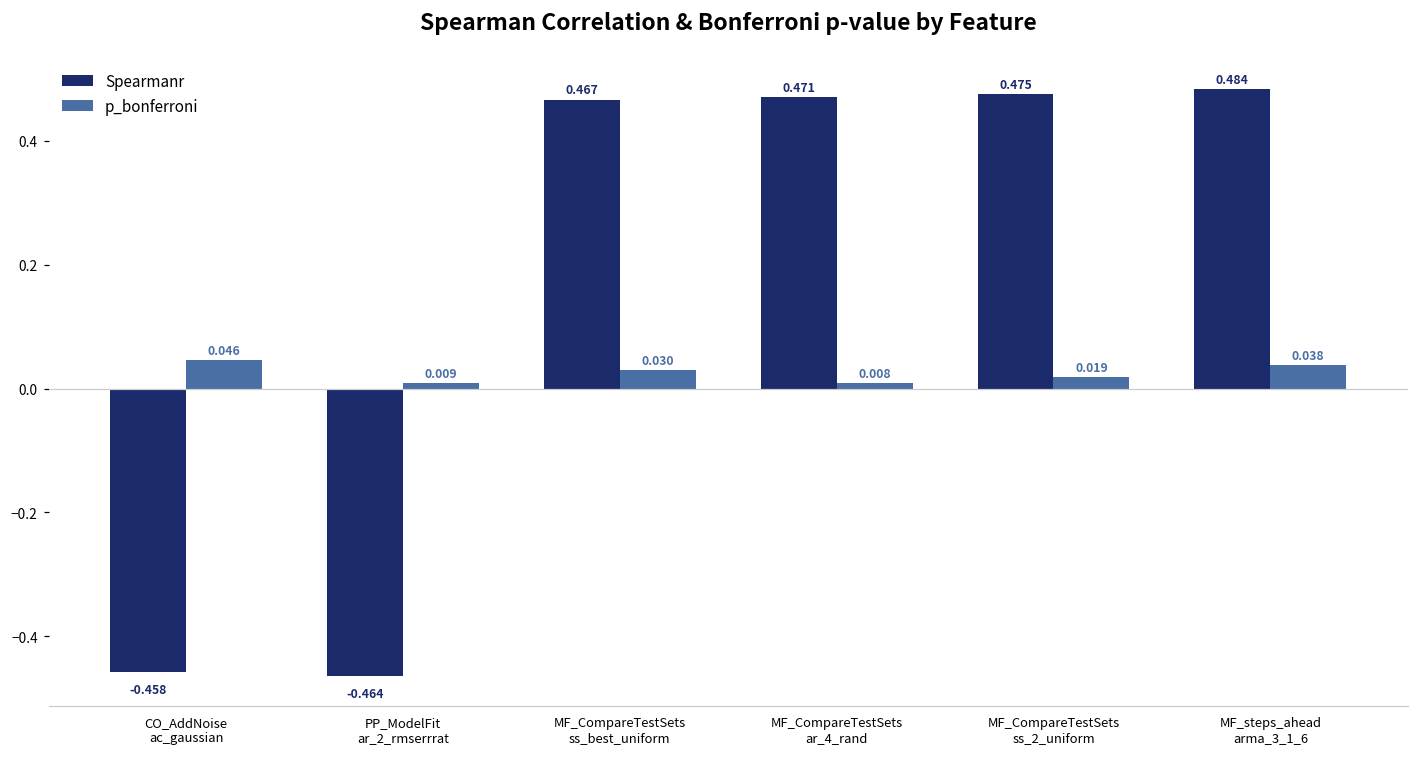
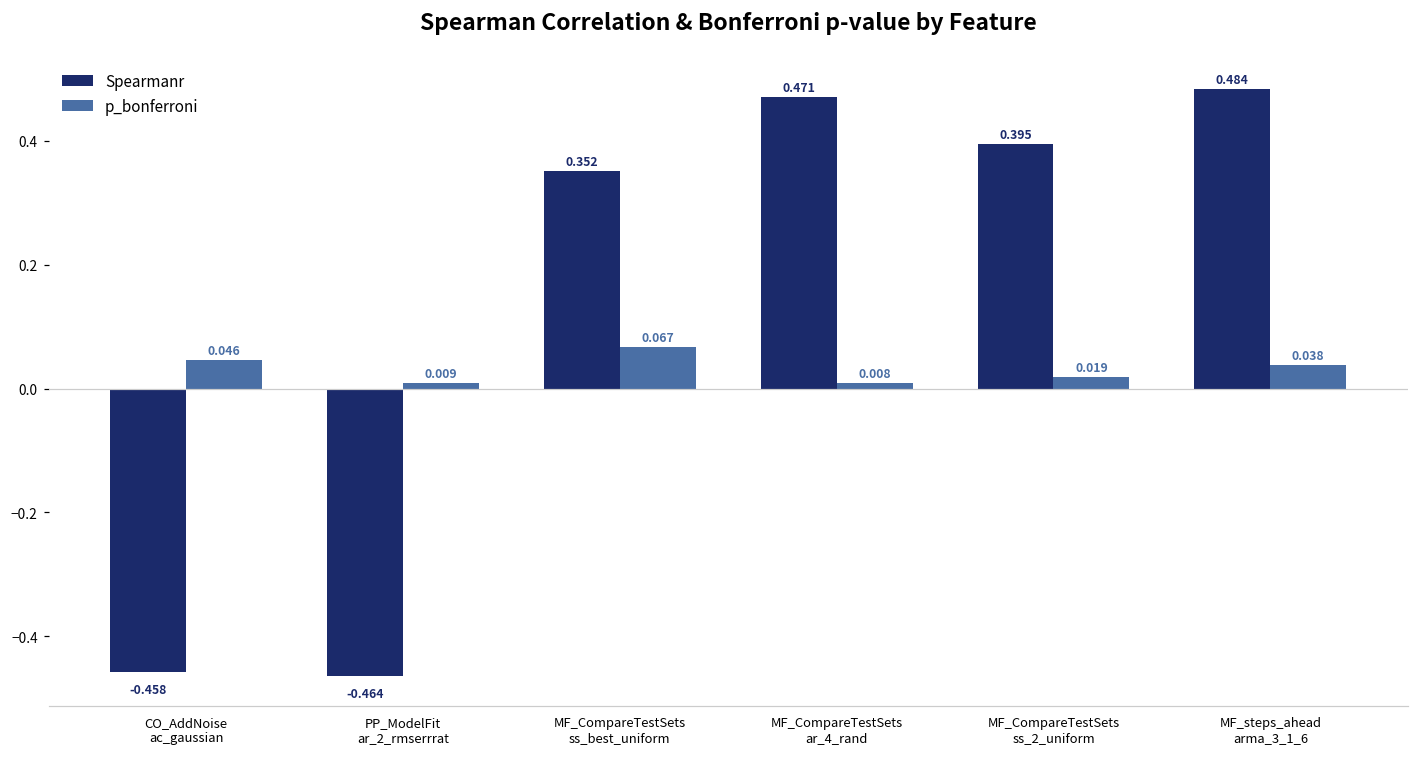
  {
    "Spearmanr": {
      "CO_AddNoise ac_gaussian": -0.458,
      "PP_ModelFit ar_2_rmserrrat": -0.464,
-     "MF_CompareTestSets ss_best_uniform": 0.467,
+     "MF_CompareTestSets ss_best_uniform": 0.352,
      "MF_CompareTestSets ar_4_rand": 0.471,
-     "MF_CompareTestSets ss_2_uniform": 0.475,
+     "MF_CompareTestSets ss_2_uniform": 0.395,
      "MF_steps_ahead arma_3_1_6": 0.484
    },
    "p_bonferroni": {
      "CO_AddNoise ac_gaussian": 0.046,
      "PP_ModelFit ar_2_rmserrrat": 0.009,
-     "MF_CompareTestSets ss_best_uniform": 0.030,
+     "MF_CompareTestSets ss_best_uniform": 0.067,
      "MF_CompareTestSets ar_4_rand": 0.008,
      "MF_CompareTestSets ss_2_uniform": 0.019,
      "MF_steps_ahead arma_3_1_6": 0.038
    }
  }
